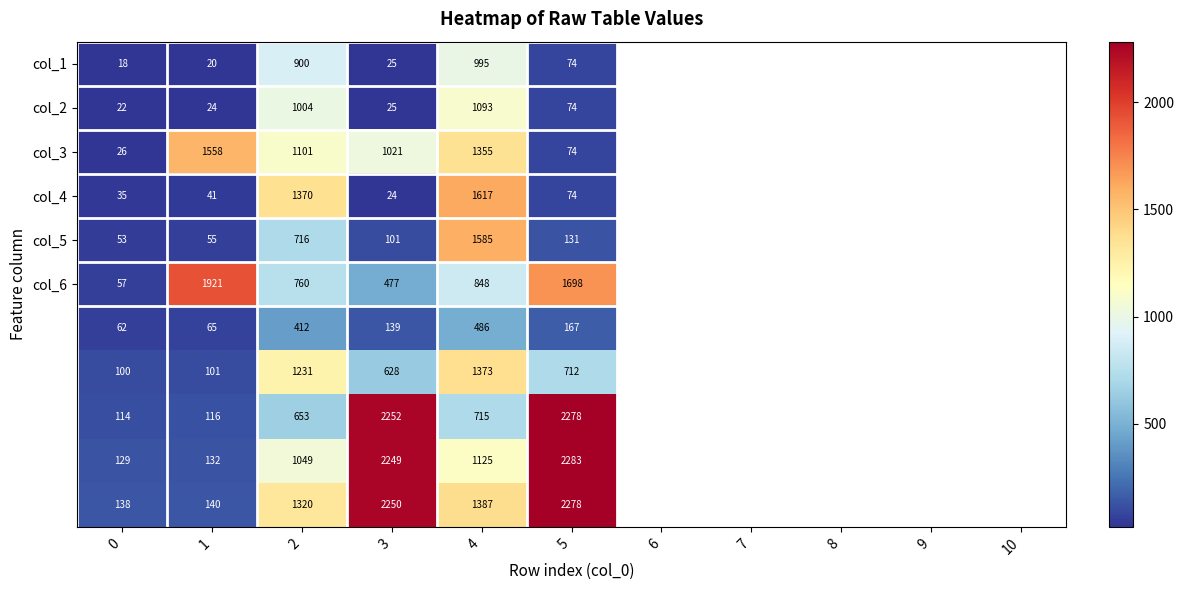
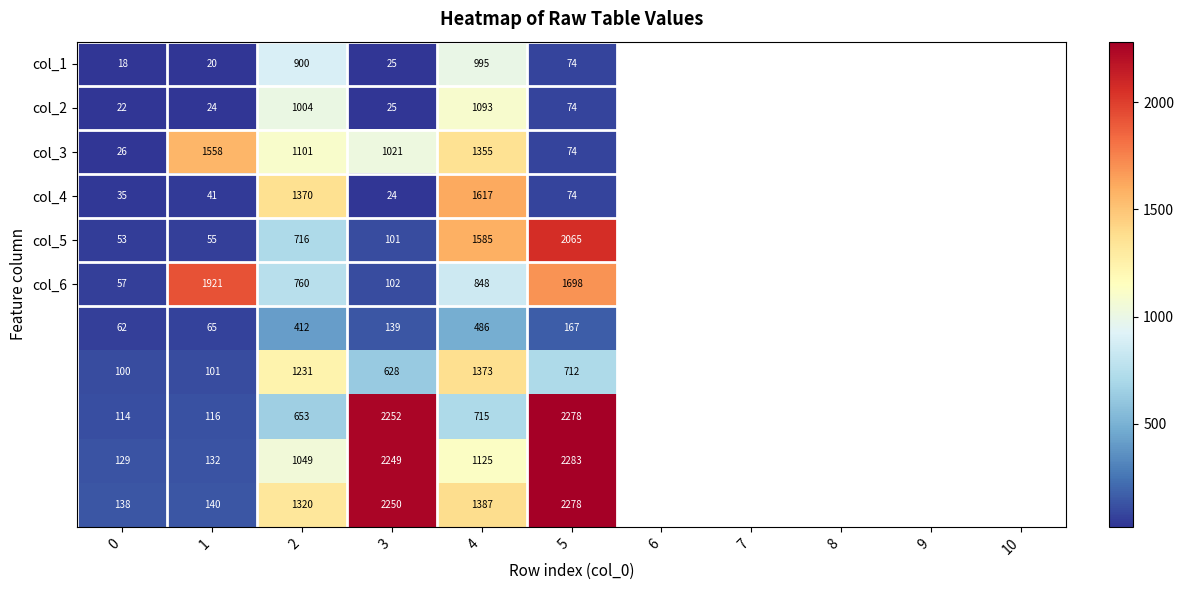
  {
    "col_1": {
      "0": 18,
      "1": 20,
      "2": 900,
      "3": 25,
      "4": 995,
      "5": 74
    },
    "col_2": {
      "0": 22,
      "1": 24,
      "2": 1004,
      "3": 25,
      "4": 1093,
      "5": 74
    },
    "col_3": {
      "0": 26,
      "1": 1558,
      "2": 1101,
      "3": 1021,
      "4": 1355,
      "5": 74
    },
    "col_4": {
      "0": 35,
      "1": 41,
      "2": 1370,
      "3": 24,
      "4": 1617,
      "5": 74
    },
    "col_5": {
      "0": 53,
      "1": 55,
      "2": 716,
      "3": 101,
      "4": 1585,
-     "5": 131
+     "5": 2065
    },
    "col_6": {
      "0": 57,
      "1": 1921,
      "2": 760,
-     "3": 477,
+     "3": 102,
      "4": 848,
      "5": 1698
    }
  }
